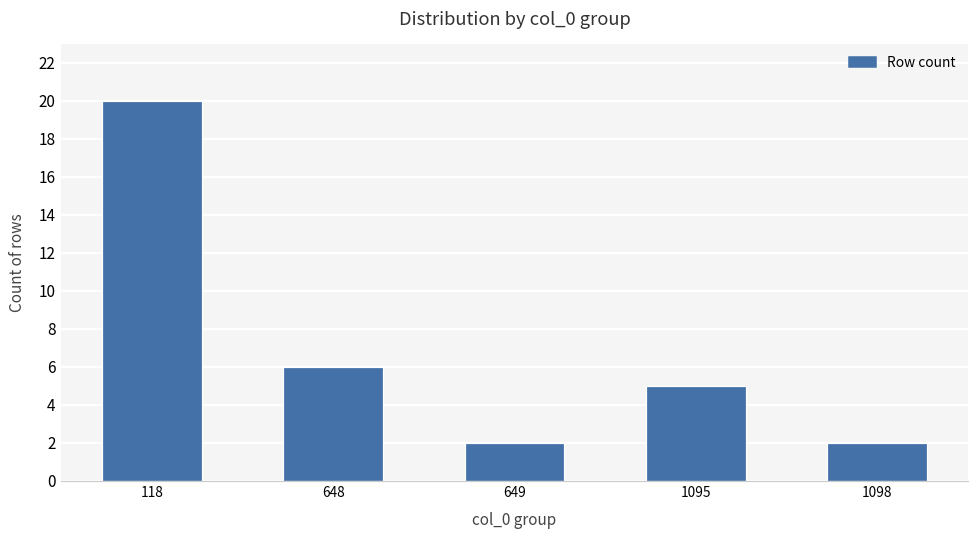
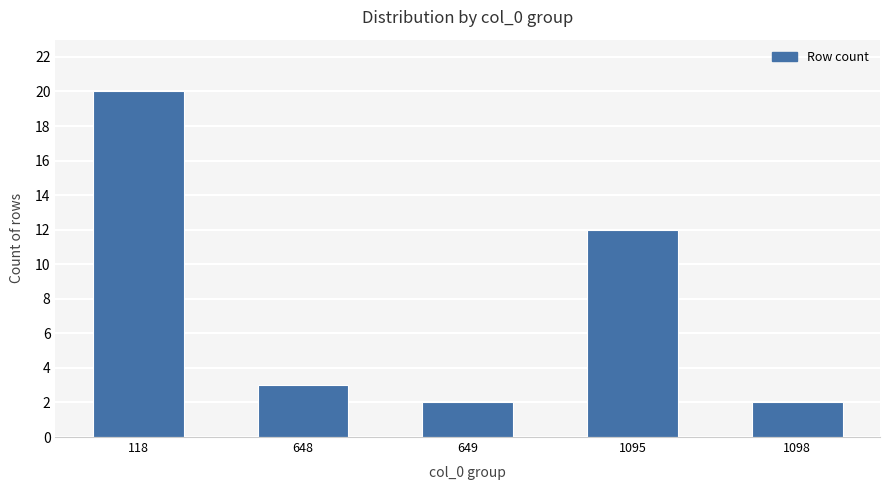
  {
    "118": 20,
-   "648": 6,
+   "648": 3,
    "649": 2,
-   "1095": 5,
+   "1095": 12,
    "1098": 2
  }
